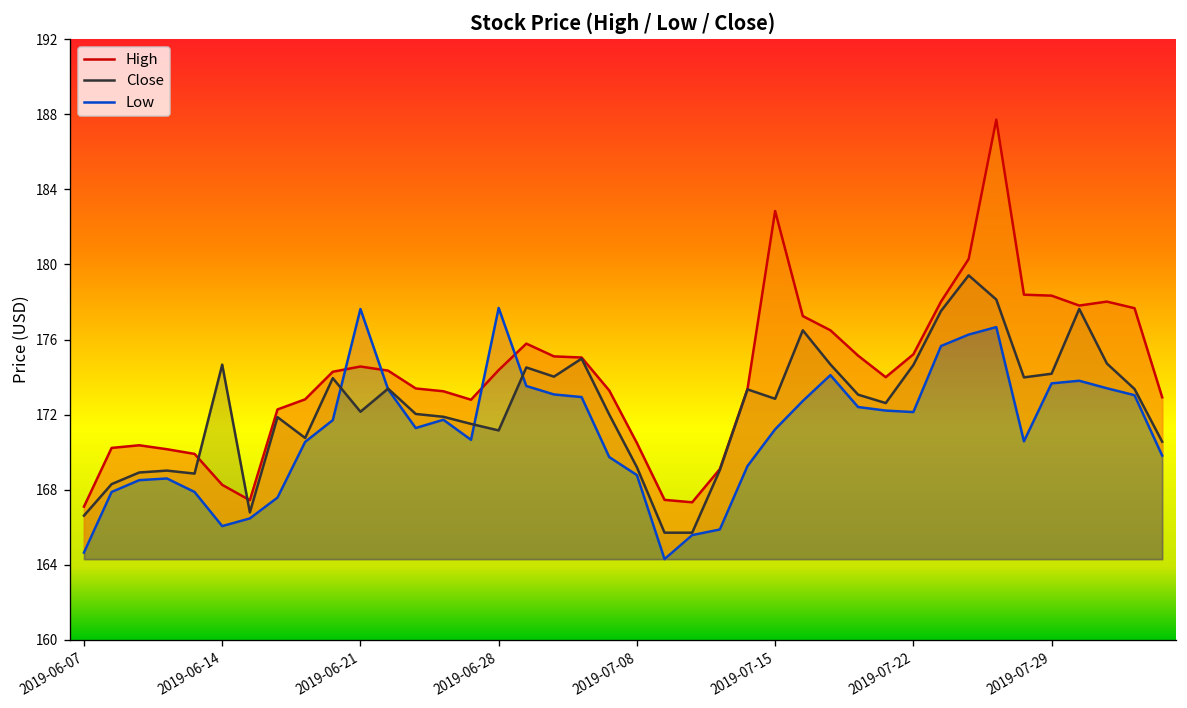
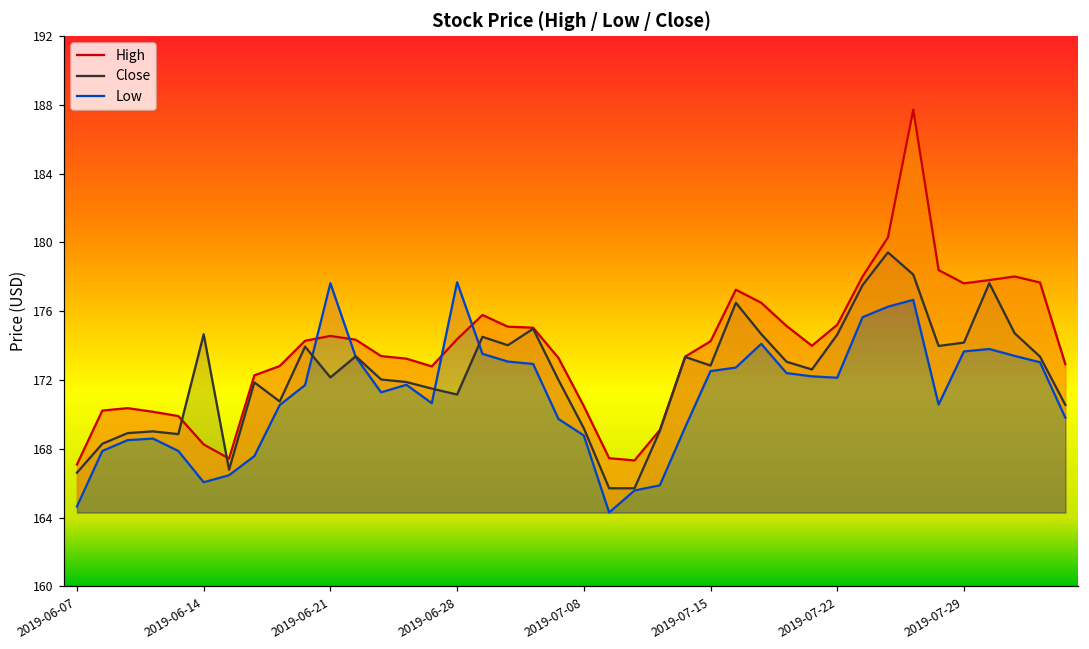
  {
    "High": {
      "2019-06-21": 174.6,
      "2019-06-28": 174.4,
-     "2019-07-15": 182.9,
-     "2019-07-29": 178.3
+     "2019-07-15": 174.3,
+     "2019-07-29": 177.6
    },
    "Close": {
      "2019-06-07": 166.6,
      "2019-06-14": 174.7,
      "2019-06-21": 172.1,
      "2019-06-28": 171.2,
      "2019-07-08": 169.2,
      "2019-07-15": 172.8,
      "2019-07-22": 174.6,
      "2019-07-29": 174.2
    },
    "Low": {
      "2019-06-07": 164.6,
      "2019-06-14": 166.1,
      "2019-07-08": 168.8,
-     "2019-07-15": 171.2,
+     "2019-07-15": 172.5,
      "2019-07-22": 172.1,
      "2019-07-29": 173.7
    }
  }
